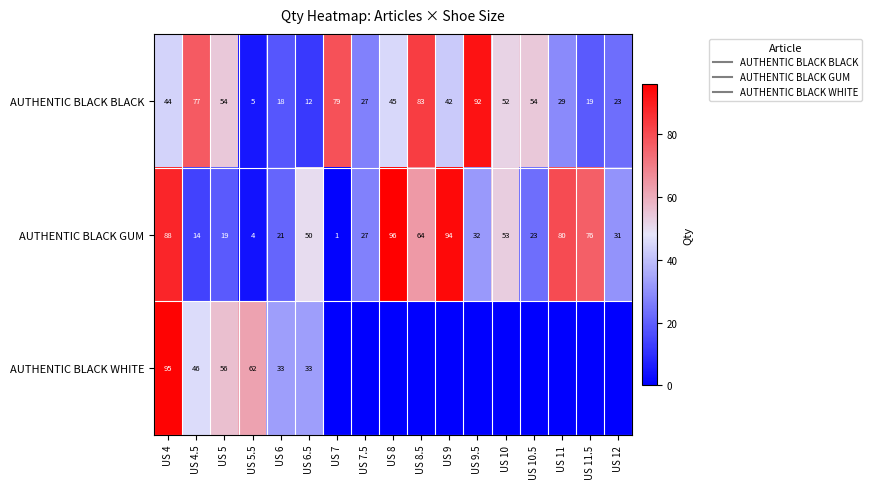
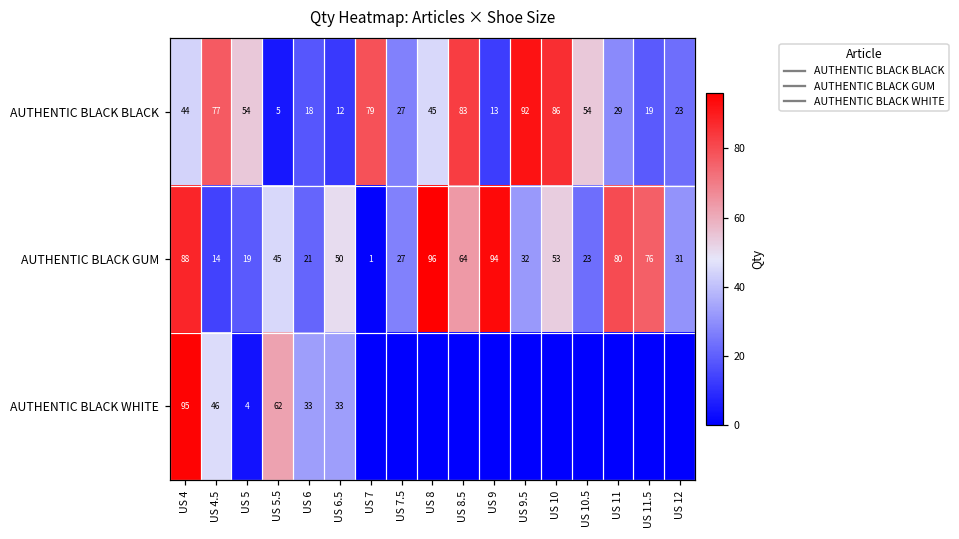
  {
    "AUTHENTIC BLACK BLACK": {
      "US 4": 44,
      "US 4.5": 77,
      "US 5": 54,
      "US 5.5": 5,
      "US 6": 18,
      "US 6.5": 12,
      "US 7": 79,
      "US 7.5": 27,
      "US 8": 45,
      "US 8.5": 83,
-     "US 9": 42,
+     "US 9": 13,
      "US 9.5": 92,
-     "US 10": 52,
+     "US 10": 86,
      "US 10.5": 54,
      "US 11": 29,
      "US 11.5": 19,
      "US 12": 23
    },
    "AUTHENTIC BLACK GUM": {
      "US 4": 88,
      "US 4.5": 14,
      "US 5": 19,
-     "US 5.5": 4,
+     "US 5.5": 45,
      "US 6": 21,
      "US 6.5": 50,
      "US 7": 1,
      "US 7.5": 27,
      "US 8": 96,
      "US 8.5": 64,
      "US 9": 94,
      "US 9.5": 32,
      "US 10": 53,
      "US 10.5": 23,
      "US 11": 80,
      "US 11.5": 76,
      "US 12": 31
    },
    "AUTHENTIC BLACK WHITE": {
      "US 4": 95,
      "US 4.5": 46,
-     "US 5": 56,
+     "US 5": 4,
      "US 5.5": 62,
      "US 6": 33,
      "US 6.5": 33
    }
  }
